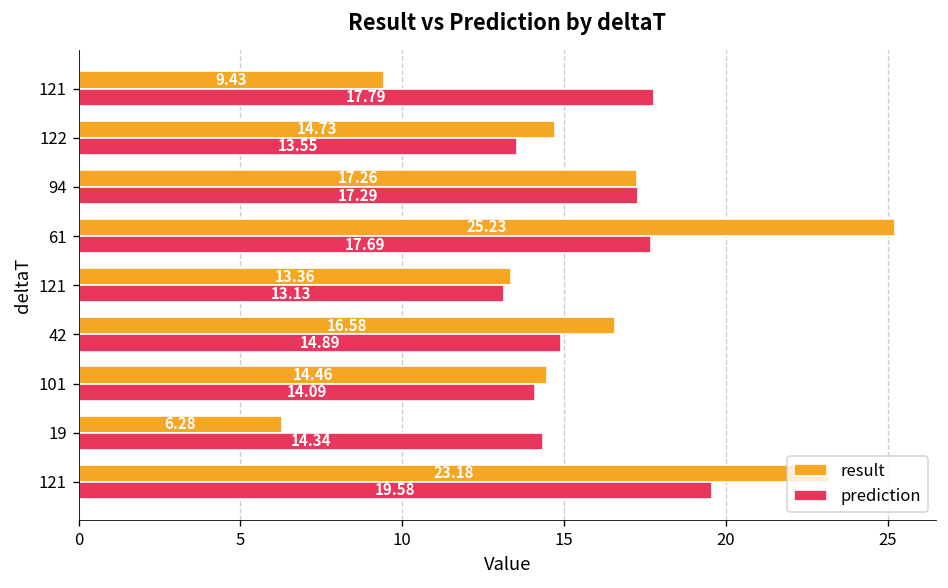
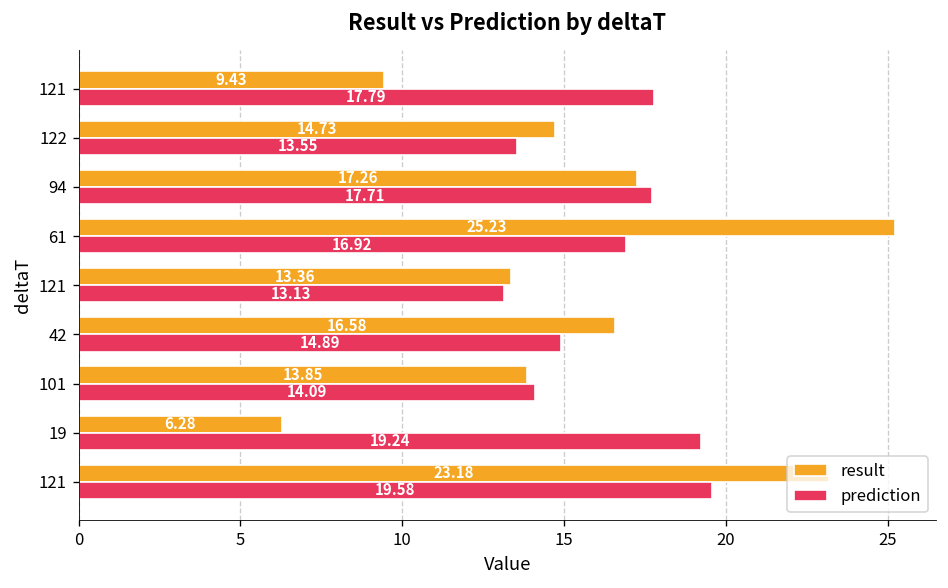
  {
    "result": {
      "122": 14.73,
      "94": 17.26,
      "61": 25.23,
      "42": 16.58,
-     "101": 14.46,
+     "101": 13.85,
      "19": 6.28
    },
    "prediction": {
      "122": 13.55,
-     "94": 17.29,
-     "61": 17.69,
+     "94": 17.71,
+     "61": 16.92,
      "42": 14.89,
      "101": 14.09,
-     "19": 14.34
+     "19": 19.24
    }
  }
